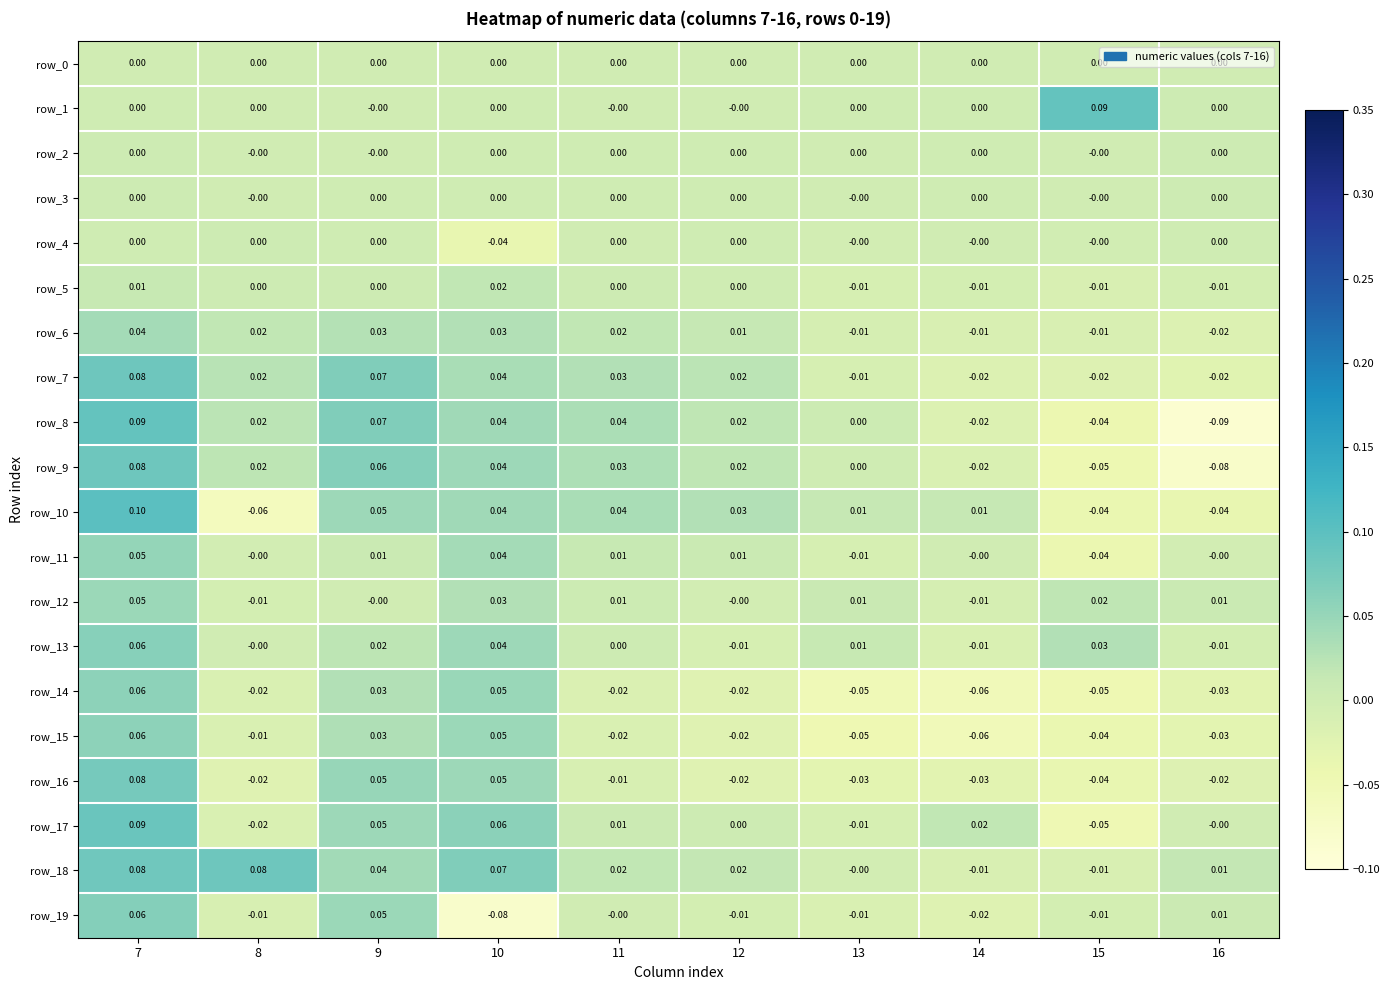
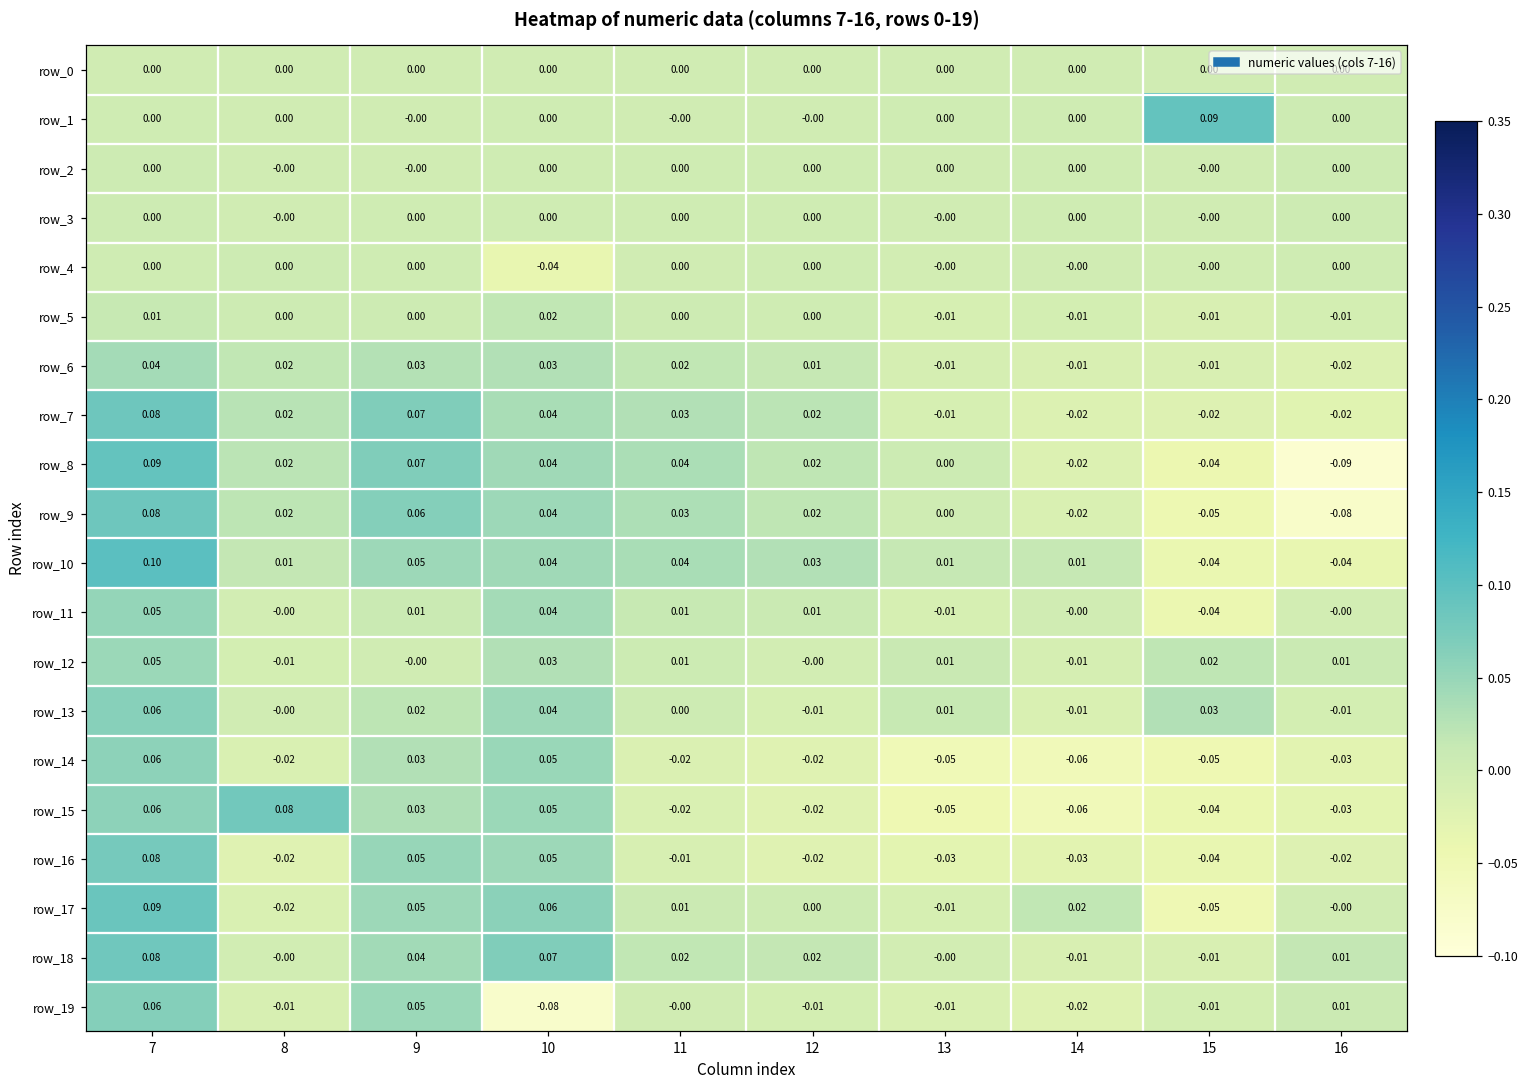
  {
    "row_0": {
      "7": 0.00,
      "8": 0.00,
      "9": 0.00,
      "10": 0.00,
      "11": 0.00,
      "12": 0.00,
      "13": 0.00,
      "14": 0.00
    },
    "row_1": {
      "7": 0.00,
      "8": 0.00,
      "9": -0.00,
      "10": 0.00,
      "11": -0.00,
      "12": -0.00,
      "13": 0.00,
      "14": 0.00,
      "15": 0.09,
      "16": 0.00
    },
    "row_2": {
      "7": 0.00,
      "8": -0.00,
      "9": -0.00,
      "10": 0.00,
      "11": 0.00,
      "12": 0.00,
      "13": 0.00,
      "14": 0.00,
      "15": -0.00,
      "16": 0.00
    },
    "row_3": {
      "7": 0.00,
      "8": -0.00,
      "9": 0.00,
      "10": 0.00,
      "11": 0.00,
      "12": 0.00,
      "13": -0.00,
      "14": 0.00,
      "15": -0.00,
      "16": 0.00
    },
    "row_4": {
      "7": 0.00,
      "8": 0.00,
      "9": 0.00,
      "10": -0.04,
      "11": 0.00,
      "12": 0.00,
      "13": -0.00,
      "14": -0.00,
      "15": -0.00,
      "16": 0.00
    },
    "row_5": {
      "7": 0.01,
      "8": 0.00,
      "9": 0.00,
      "10": 0.02,
      "11": 0.00,
      "12": 0.00,
      "13": -0.01,
      "14": -0.01,
      "15": -0.01,
      "16": -0.01
    },
    "row_6": {
      "7": 0.04,
      "8": 0.02,
      "9": 0.03,
      "10": 0.03,
      "11": 0.02,
      "12": 0.01,
      "13": -0.01,
      "14": -0.01,
      "15": -0.01,
      "16": -0.02
    },
    "row_7": {
      "7": 0.08,
      "8": 0.02,
      "9": 0.07,
      "10": 0.04,
      "11": 0.03,
      "12": 0.02,
      "13": -0.01,
      "14": -0.02,
      "15": -0.02,
      "16": -0.02
    },
    "row_8": {
      "7": 0.09,
      "8": 0.02,
      "9": 0.07,
      "10": 0.04,
      "11": 0.04,
      "12": 0.02,
      "13": 0.00,
      "14": -0.02,
      "15": -0.04,
      "16": -0.09
    },
    "row_9": {
      "7": 0.08,
      "8": 0.02,
      "9": 0.06,
      "10": 0.04,
      "11": 0.03,
      "12": 0.02,
      "13": 0.00,
      "14": -0.02,
      "15": -0.05,
      "16": -0.08
    },
    "row_10": {
      "7": 0.10,
-     "8": -0.06,
+     "8": 0.01,
      "9": 0.05,
      "10": 0.04,
      "11": 0.04,
      "12": 0.03,
      "13": 0.01,
      "14": 0.01,
      "15": -0.04,
      "16": -0.04
    },
    "row_11": {
      "7": 0.05,
      "8": -0.00,
      "9": 0.01,
      "10": 0.04,
      "11": 0.01,
      "12": 0.01,
      "13": -0.01,
      "14": -0.00,
      "15": -0.04,
      "16": -0.00
    },
    "row_12": {
      "7": 0.05,
      "8": -0.01,
      "9": -0.00,
      "10": 0.03,
      "11": 0.01,
      "12": -0.00,
      "13": 0.01,
      "14": -0.01,
      "15": 0.02,
      "16": 0.01
    },
    "row_13": {
      "7": 0.06,
      "8": -0.00,
      "9": 0.02,
      "10": 0.04,
      "11": 0.00,
      "12": -0.01,
      "13": 0.01,
      "14": -0.01,
      "15": 0.03,
      "16": -0.01
    },
    "row_14": {
      "7": 0.06,
      "8": -0.02,
      "9": 0.03,
      "10": 0.05,
      "11": -0.02,
      "12": -0.02,
      "13": -0.05,
      "14": -0.06,
      "15": -0.05,
      "16": -0.03
    },
    "row_15": {
      "7": 0.06,
-     "8": -0.01,
+     "8": 0.08,
      "9": 0.03,
      "10": 0.05,
      "11": -0.02,
      "12": -0.02,
      "13": -0.05,
      "14": -0.06,
      "15": -0.04,
      "16": -0.03
    },
    "row_16": {
      "7": 0.08,
      "8": -0.02,
      "9": 0.05,
      "10": 0.05,
      "11": -0.01,
      "12": -0.02,
      "13": -0.03,
      "14": -0.03,
      "15": -0.04,
      "16": -0.02
    },
    "row_17": {
      "7": 0.09,
      "8": -0.02,
      "9": 0.05,
      "10": 0.06,
      "11": 0.01,
      "12": 0.00,
      "13": -0.01,
      "14": 0.02,
      "15": -0.05,
      "16": -0.00
    },
    "row_18": {
      "7": 0.08,
-     "8": 0.08,
+     "8": -0.00,
      "9": 0.04,
      "10": 0.07,
      "11": 0.02,
      "12": 0.02,
      "13": -0.00,
      "14": -0.01,
      "15": -0.01,
      "16": 0.01
    },
    "row_19": {
      "7": 0.06,
      "8": -0.01,
      "9": 0.05,
      "10": -0.08,
      "11": -0.00,
      "12": -0.01,
      "13": -0.01,
      "14": -0.02,
      "15": -0.01,
      "16": 0.01
    }
  }
